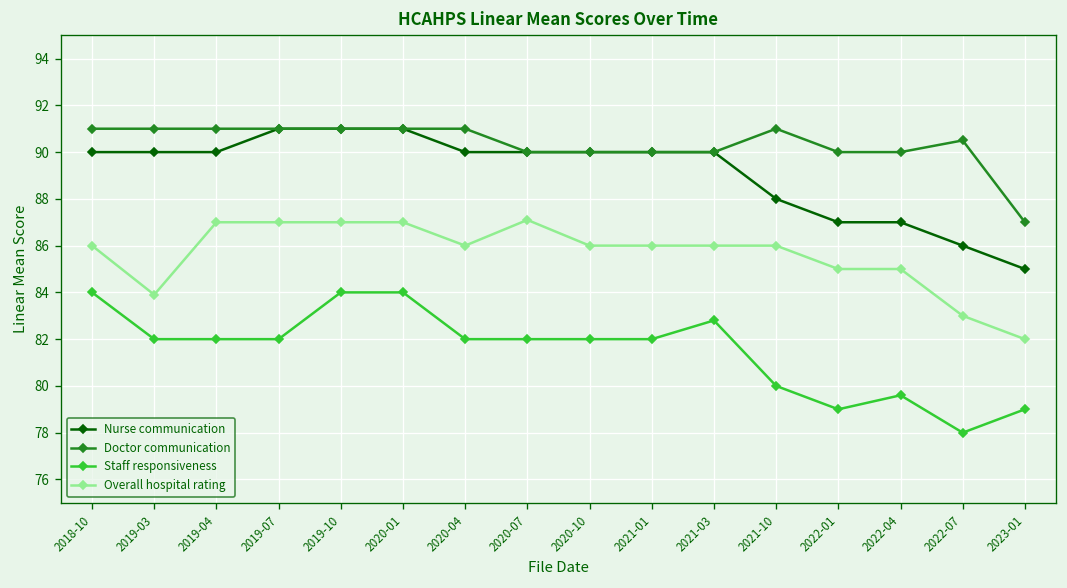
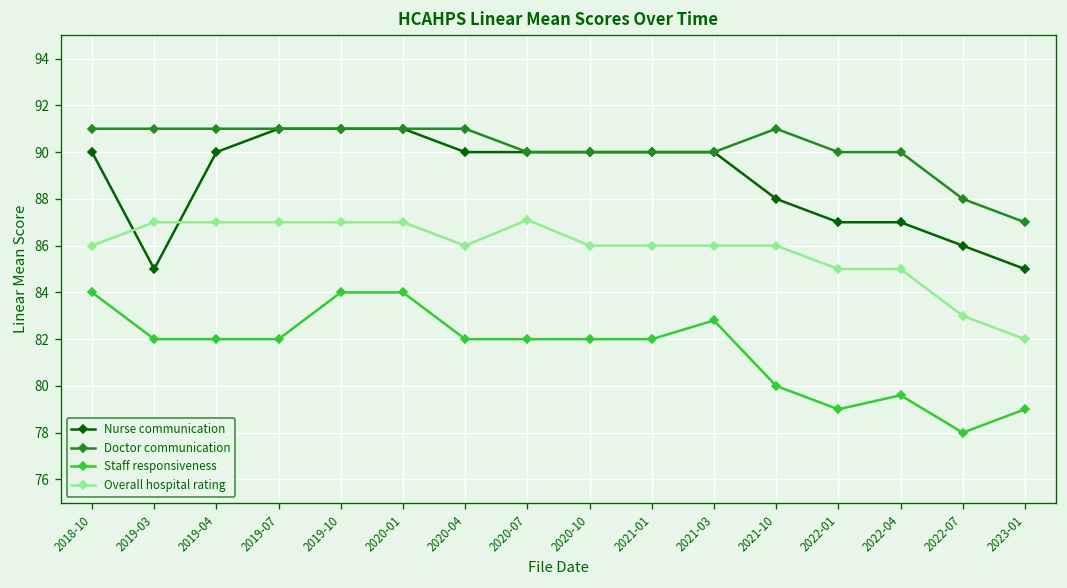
  {
    "Nurse communication": {
      "2018-10": 90,
-     "2019-03": 90,
+     "2019-03": 85,
      "2019-04": 90,
      "2020-04": 90,
      "2021-10": 88,
      "2022-01": 87,
      "2022-04": 87,
      "2022-07": 86,
      "2023-01": 85
    },
    "Doctor communication": {
      "2018-10": 91.0,
      "2019-03": 91.0,
      "2019-04": 91.0,
      "2020-04": 91.0,
      "2021-10": 91.0,
      "2022-01": 90.0,
      "2022-04": 90.0,
-     "2022-07": 90.5,
+     "2022-07": 88.0,
      "2023-01": 87.0
    },
    "Staff responsiveness": {
      "2018-10": 84.0,
      "2019-03": 82.0,
      "2019-04": 82.0,
      "2019-07": 82.0,
      "2019-10": 84.0,
      "2020-01": 84.0,
      "2020-04": 82.0,
      "2020-07": 82.0,
      "2020-10": 82.0,
      "2021-01": 82.0,
      "2021-03": 82.8,
      "2021-10": 80.0,
      "2022-01": 79.0,
      "2022-04": 79.6,
      "2022-07": 78.0,
      "2023-01": 79.0
    },
    "Overall hospital rating": {
      "2018-10": 86.0,
-     "2019-03": 83.9,
+     "2019-03": 87.0,
      "2019-04": 87.0,
      "2019-07": 87.0,
      "2019-10": 87.0,
      "2020-01": 87.0,
      "2020-04": 86.0,
      "2020-07": 87.1,
      "2020-10": 86.0,
      "2021-01": 86.0,
      "2021-03": 86.0,
      "2021-10": 86.0,
      "2022-01": 85.0,
      "2022-04": 85.0,
      "2022-07": 83.0,
      "2023-01": 82.0
    }
  }
